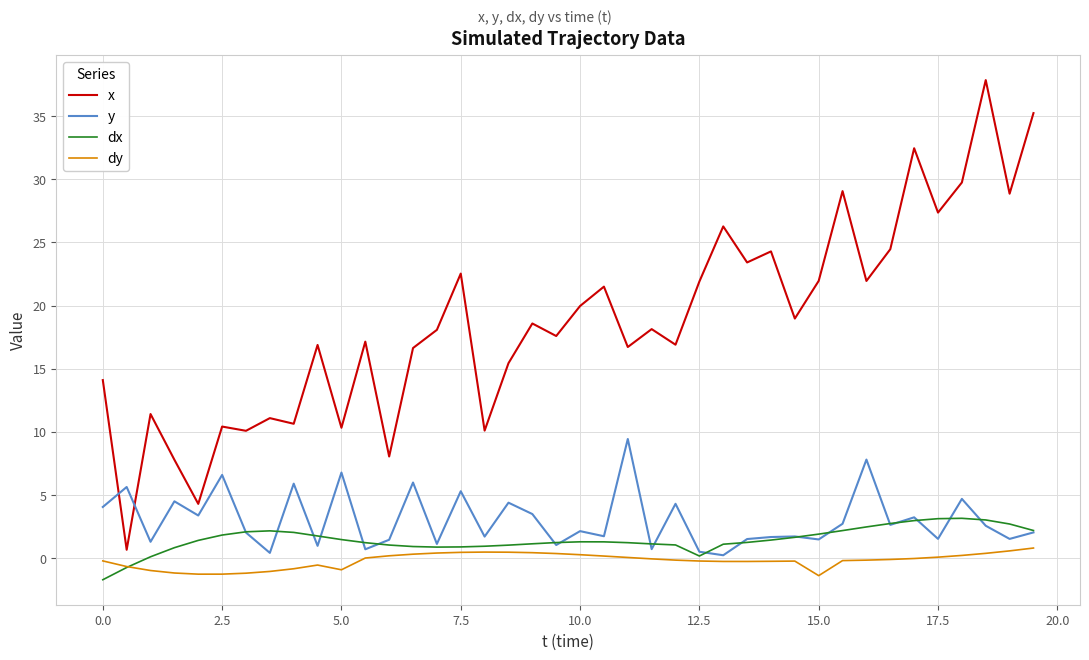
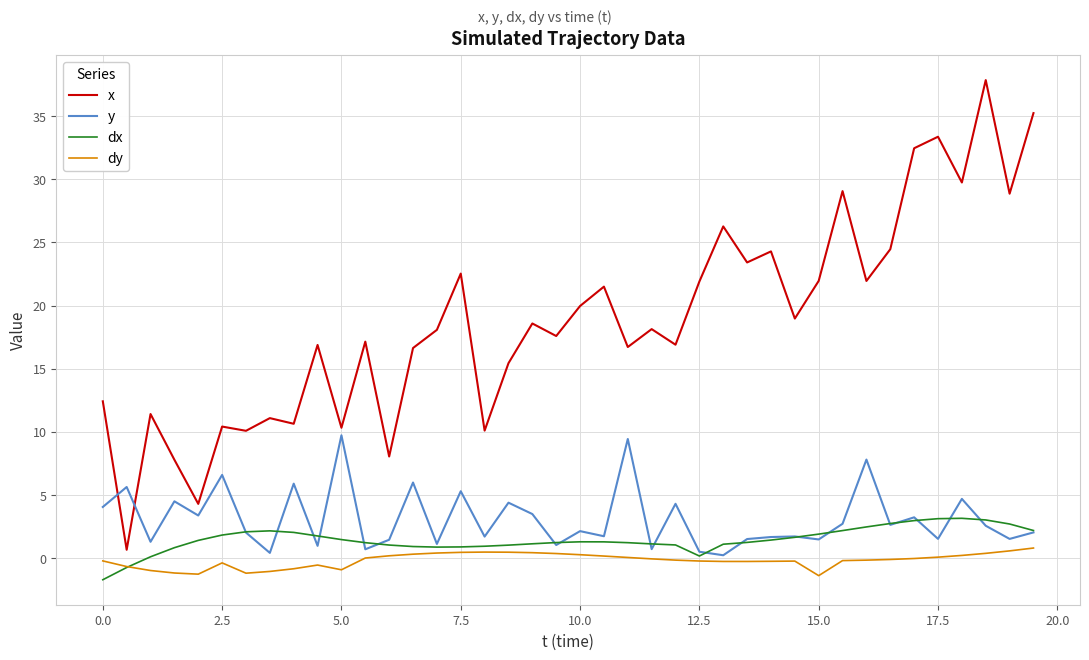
  {
    "x": {
-     "0.0": 14.1,
+     "0.0": 12.4,
      "2.5": 10.4,
      "5.0": 10.3,
      "7.5": 22.5,
      "10.0": 20.0,
      "12.5": 21.9,
      "15.0": 22.0,
-     "17.5": 27.4
+     "17.5": 33.4
    },
    "y": {
      "0.0": 4.0,
      "2.5": 6.6,
-     "5.0": 6.8,
+     "5.0": 9.7,
      "7.5": 5.3,
      "10.0": 2.1,
      "12.5": 0.5,
      "15.0": 1.5,
      "17.5": 1.5
    },
    "dx": {
      "0.0": -1.7,
      "2.5": 1.8,
      "5.0": 1.4,
      "7.5": 0.9,
      "10.0": 1.3,
      "12.5": 0.1,
      "15.0": 1.9,
      "17.5": 3.1
    },
    "dy": {
      "0.0": -0.2,
-     "2.5": -1.3,
+     "2.5": -0.4,
      "5.0": -0.9,
      "7.5": 0.4,
      "10.0": 0.2,
      "12.5": -0.3,
      "15.0": -1.4,
      "17.5": 0.1
    }
  }
